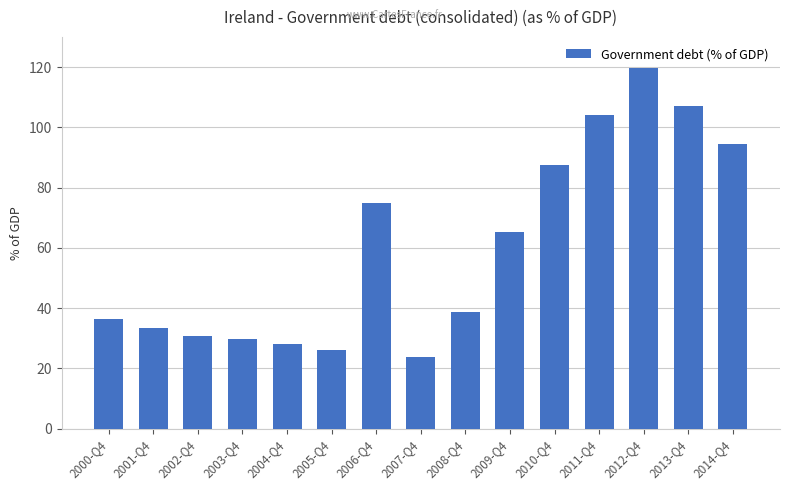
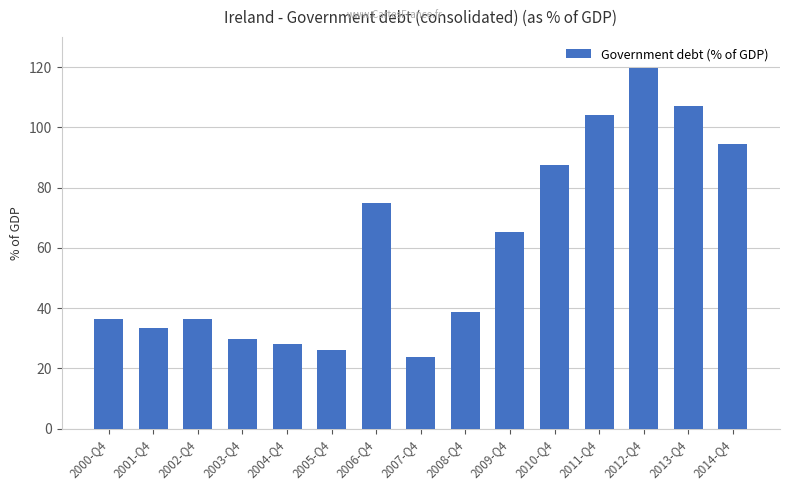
  {
    "2000-Q4": 36,
    "2001-Q4": 34,
-   "2002-Q4": 31,
+   "2002-Q4": 37,
    "2003-Q4": 30,
    "2004-Q4": 28,
    "2005-Q4": 26,
    "2006-Q4": 75,
    "2007-Q4": 24,
    "2008-Q4": 39,
    "2009-Q4": 65,
    "2010-Q4": 87,
    "2011-Q4": 104,
    "2012-Q4": 120,
    "2013-Q4": 107,
    "2014-Q4": 94
  }
